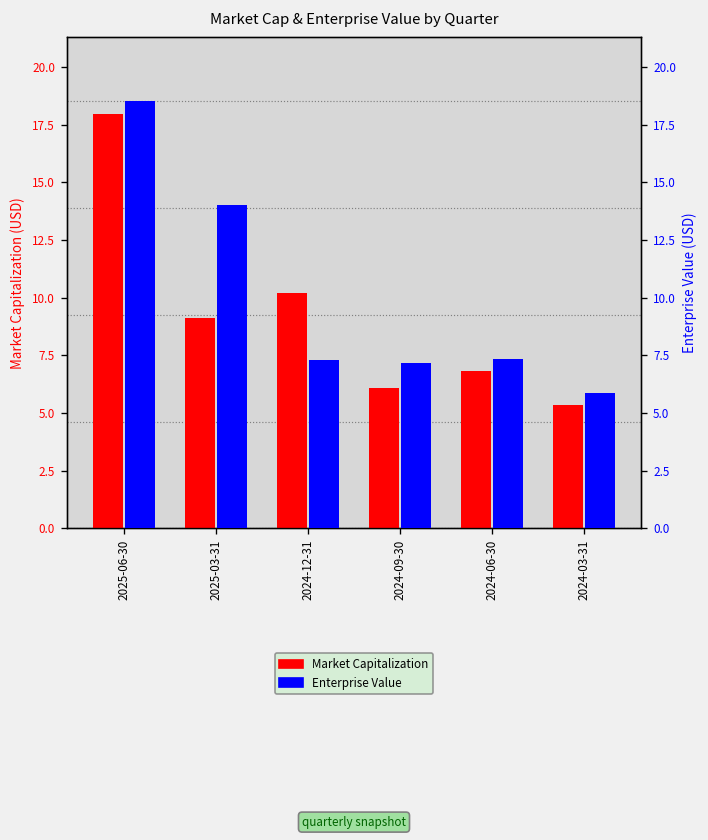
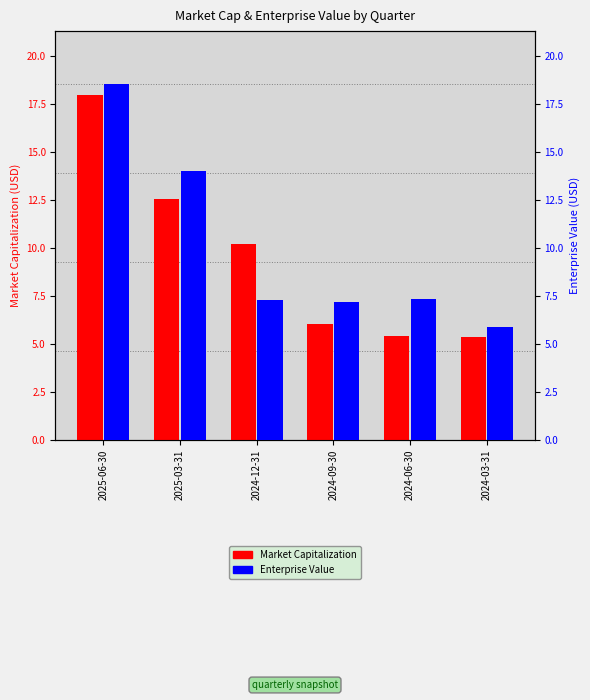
  {
    "Market Capitalization": {
      "2025-06-30": 18.0,
-     "2025-03-31": 9.1,
+     "2025-03-31": 12.6,
      "2024-12-31": 10.2,
      "2024-09-30": 6.1,
-     "2024-06-30": 6.8,
+     "2024-06-30": 5.4,
      "2024-03-31": 5.3
    },
    "Enterprise Value": {
      "2025-06-30": 18.5,
      "2025-03-31": 14.0,
      "2024-12-31": 7.3,
      "2024-09-30": 7.2,
      "2024-06-30": 7.3,
      "2024-03-31": 5.9
    }
  }
